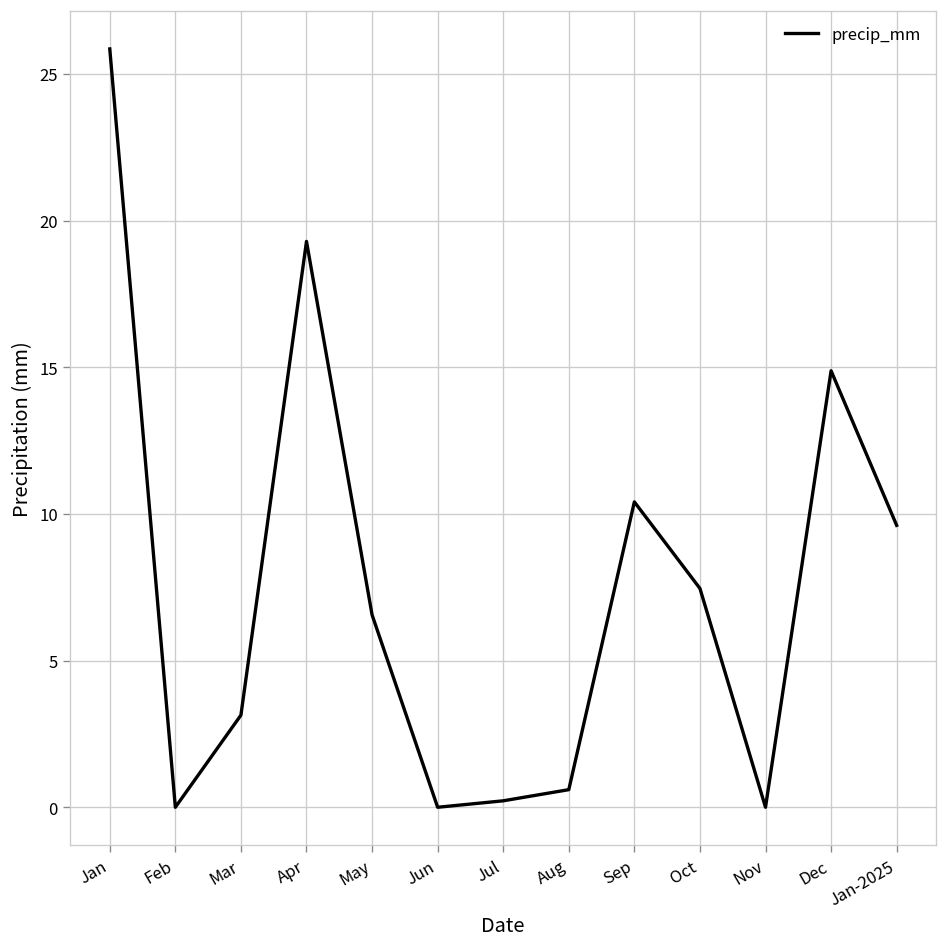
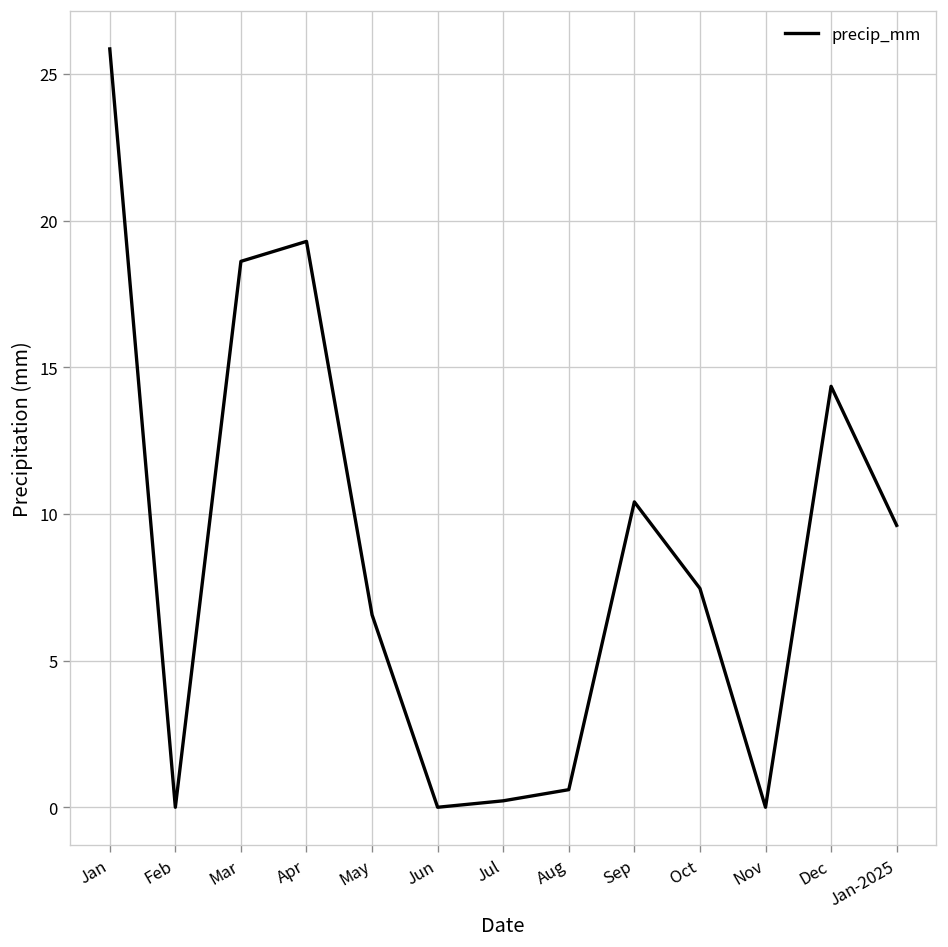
  {
    "Jan": 25.9,
    "Feb": 0.0,
-   "Mar": 3.1,
+   "Mar": 18.6,
    "Apr": 19.3,
    "May": 6.6,
    "Jun": 0.0,
    "Jul": 0.2,
    "Aug": 0.6,
    "Sep": 10.4,
    "Oct": 7.5,
    "Nov": 0.0,
-   "Dec": 14.9,
+   "Dec": 14.4,
    "Jan-2025": 9.6
  }
